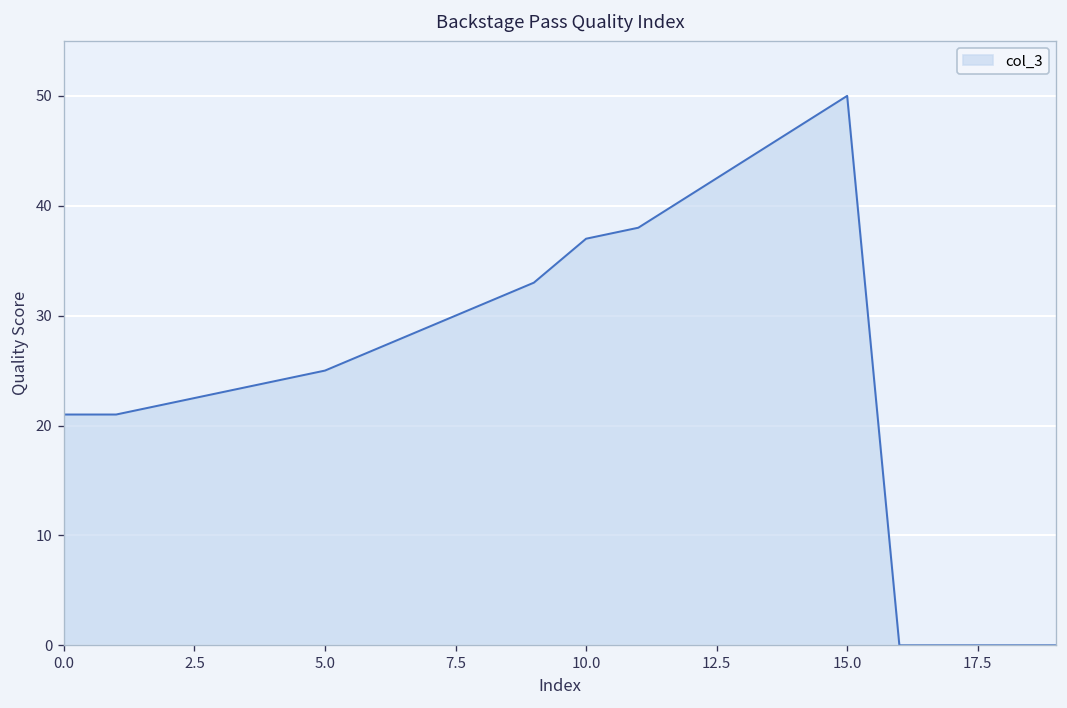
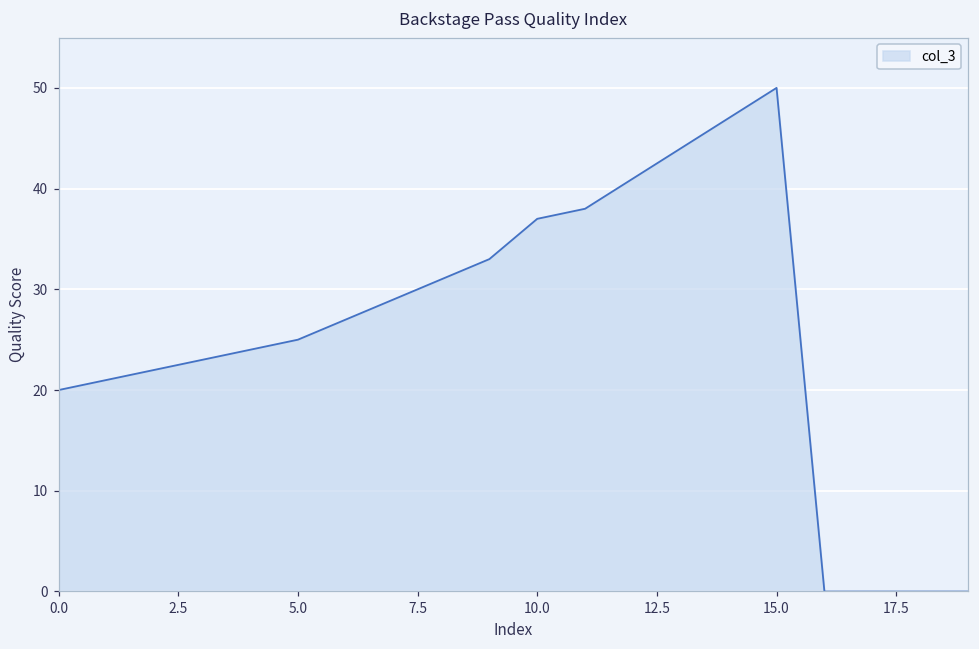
  {
-   "0.0": 21,
+   "0.0": 20,
    "5.0": 25,
    "10.0": 37,
    "15.0": 50
  }
